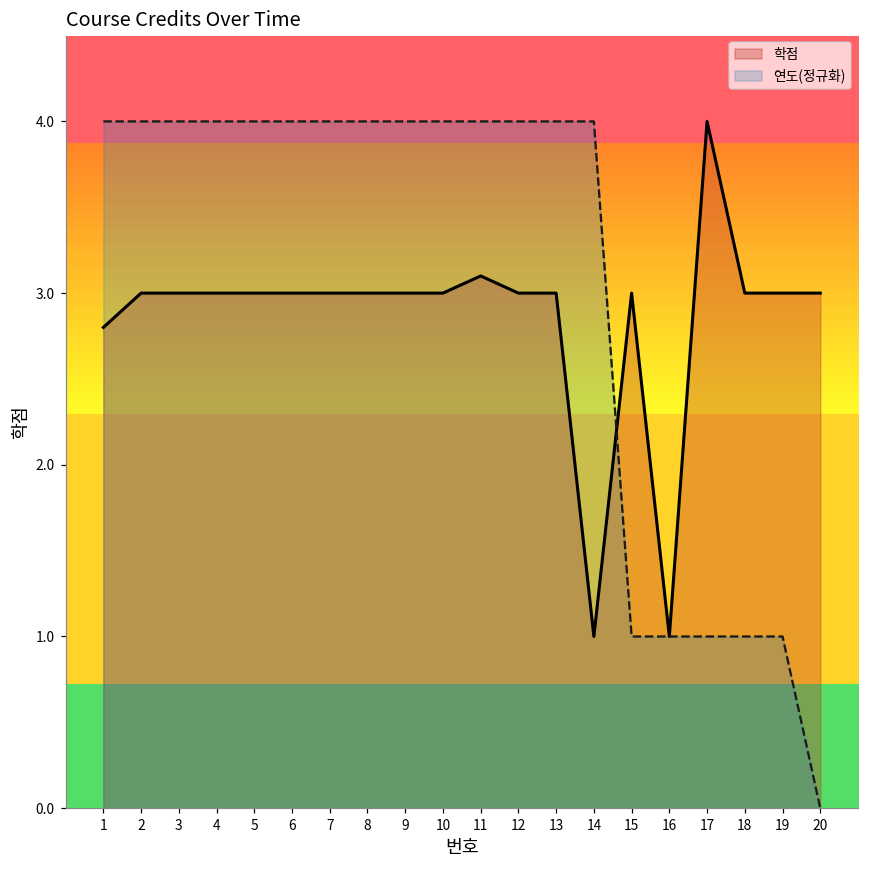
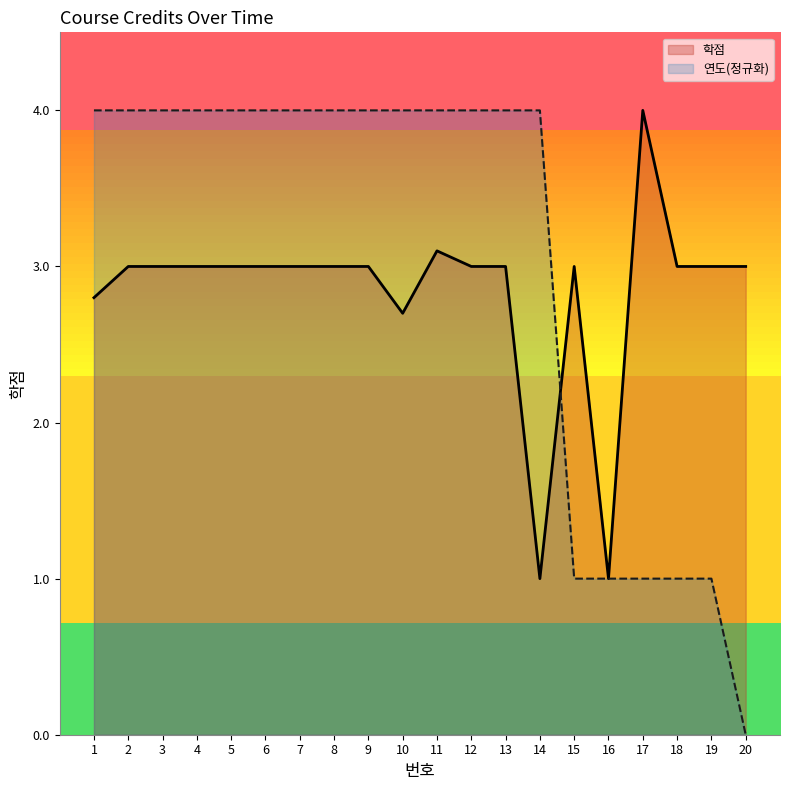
  {
    "학점": {
      "1": 2.8,
      "2": 3.0,
      "3": 3.0,
      "4": 3.0,
      "5": 3.0,
      "6": 3.0,
      "7": 3.0,
      "8": 3.0,
      "9": 3.0,
-     "10": 3.0,
+     "10": 2.7,
      "11": 3.1,
      "12": 3.0,
      "13": 3.0,
      "14": 1.0,
      "15": 3.0,
      "17": 4.0,
      "18": 3.0,
      "19": 3.0,
      "20": 3.0
    },
    "연도(정규화)": {
      "1": 4.0,
      "2": 4.0,
      "3": 4.0,
      "4": 4.0,
      "5": 4.0,
      "6": 4.0,
      "7": 4.0,
      "8": 4.0,
      "9": 4.0,
      "10": 4.0,
      "11": 4.0,
      "12": 4.0,
      "13": 4.0,
      "14": 4.0,
      "15": 1.0,
      "17": 1.0,
      "18": 1.0,
      "19": 1.0,
      "20": 0.0
    }
  }
